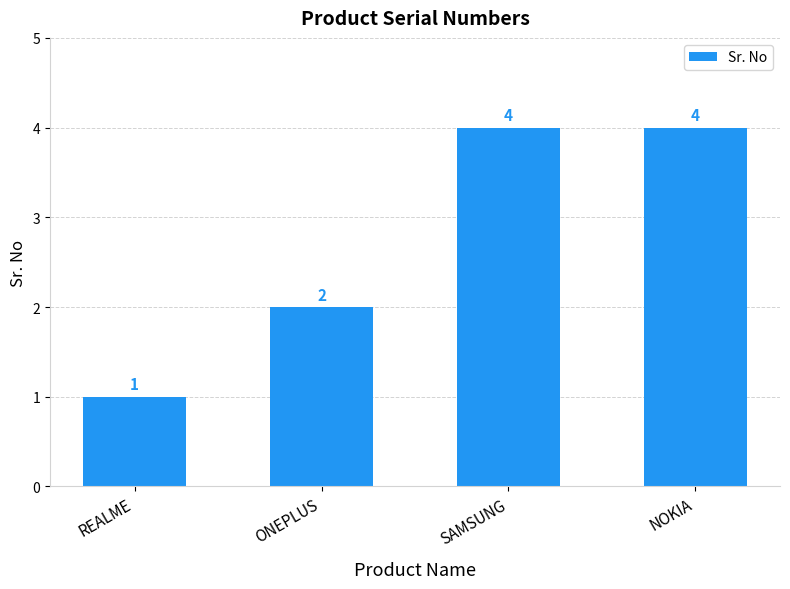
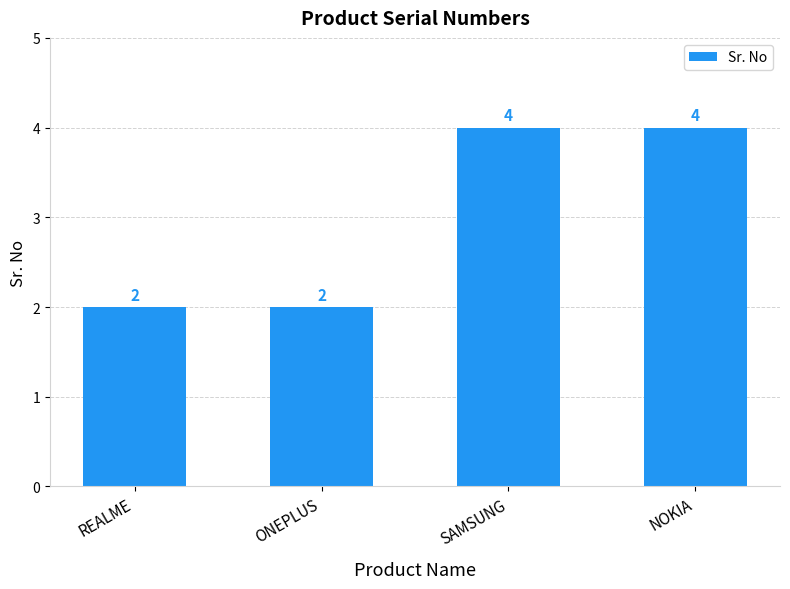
  {
-   "REALME": 1,
+   "REALME": 2,
    "ONEPLUS": 2,
    "SAMSUNG": 4,
    "NOKIA": 4
  }
